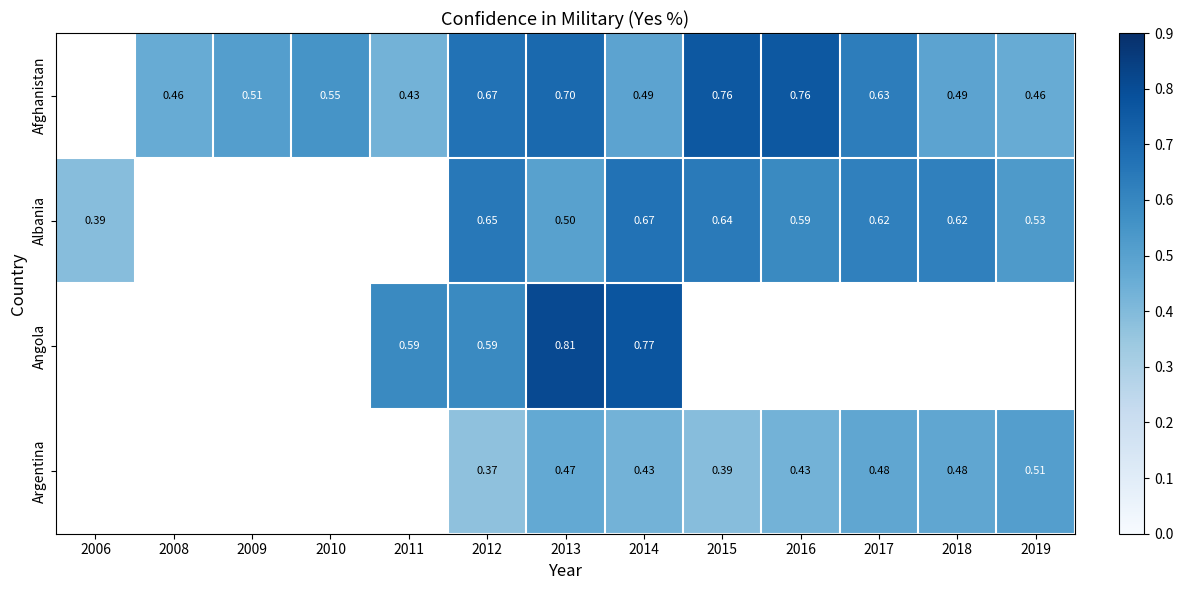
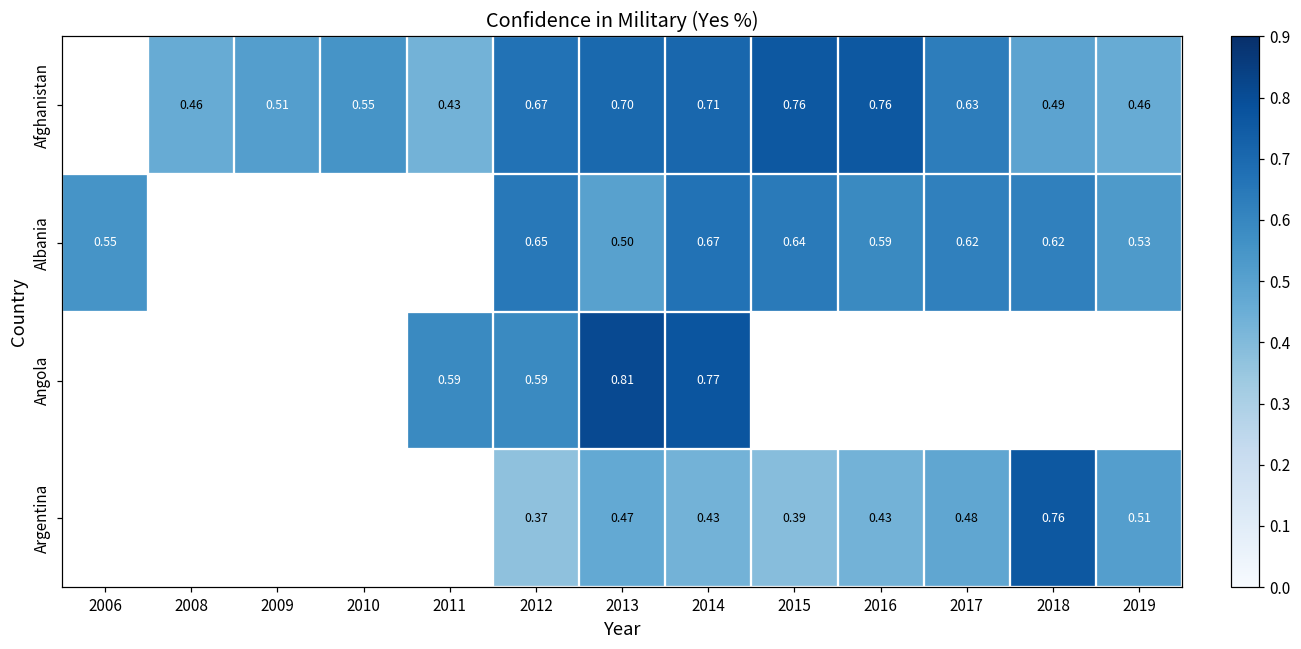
  {
    "Afghanistan": {
      "2008": 0.46,
      "2009": 0.51,
      "2010": 0.55,
      "2011": 0.43,
      "2012": 0.67,
      "2013": 0.70,
-     "2014": 0.49,
+     "2014": 0.71,
      "2015": 0.76,
      "2016": 0.76,
      "2017": 0.63,
      "2018": 0.49,
      "2019": 0.46
    },
    "Albania": {
-     "2006": 0.39,
+     "2006": 0.55,
      "2012": 0.65,
      "2013": 0.50,
      "2014": 0.67,
      "2015": 0.64,
      "2016": 0.59,
      "2017": 0.62,
      "2018": 0.62,
      "2019": 0.53
    },
    "Angola": {
      "2011": 0.59,
      "2012": 0.59,
      "2013": 0.81,
      "2014": 0.77
    },
    "Argentina": {
      "2012": 0.37,
      "2013": 0.47,
      "2014": 0.43,
      "2015": 0.39,
      "2016": 0.43,
      "2017": 0.48,
-     "2018": 0.48,
+     "2018": 0.76,
      "2019": 0.51
    }
  }
